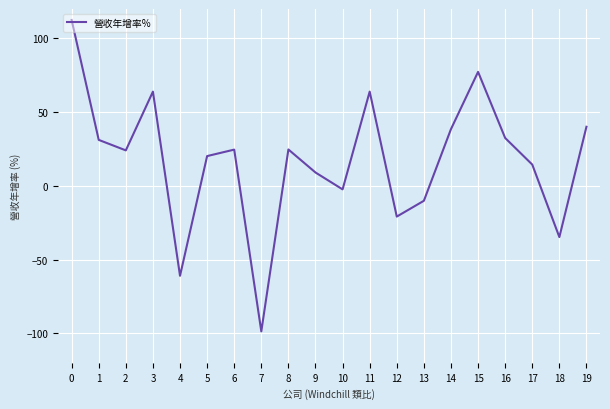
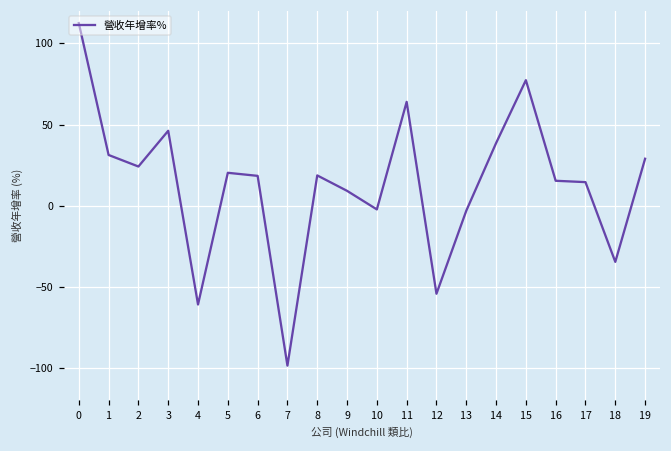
  {
    "1": 31,
    "2": 24,
-   "3": 64,
+   "3": 46,
    "4": -61,
    "5": 20,
-   "6": 25,
+   "6": 18,
    "7": -99,
-   "8": 25,
+   "8": 19,
    "9": 9,
    "10": -2,
    "11": 64,
-   "12": -21,
-   "13": -10,
+   "12": -54,
+   "13": -3,
    "14": 39,
    "15": 77,
-   "16": 33,
+   "16": 15,
    "17": 14,
    "18": -35,
-   "19": 40
+   "19": 29
  }
